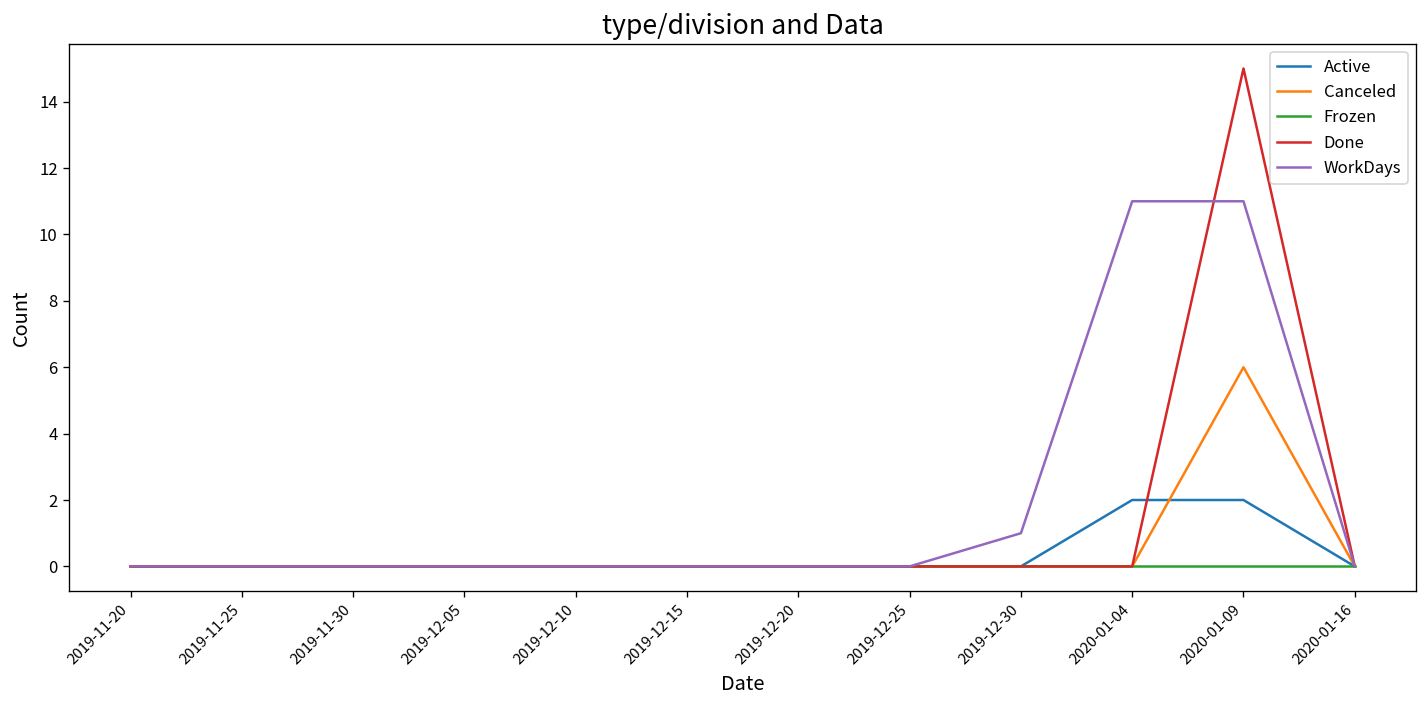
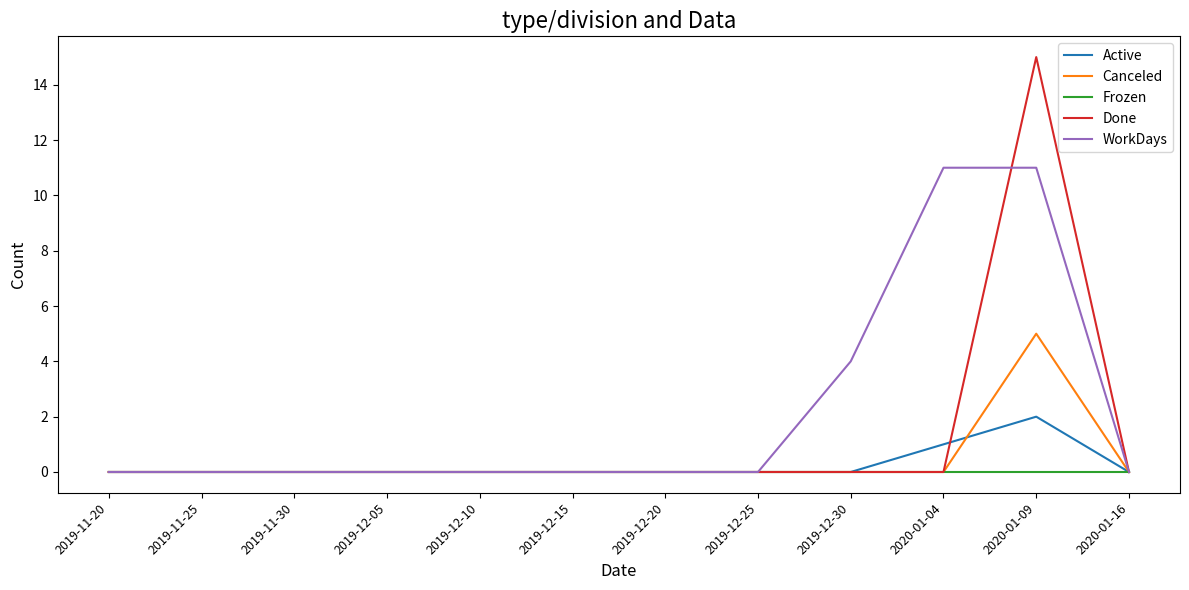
  {
    "Active": {
-     "2020-01-04": 2,
+     "2020-01-04": 1,
      "2020-01-09": 2
    },
    "Canceled": {
-     "2020-01-09": 6
+     "2020-01-09": 5
    },
    "Frozen": {
      "2020-01-09": 0
    },
    "Done": {
      "2020-01-09": 15
    },
    "WorkDays": {
-     "2019-12-30": 1,
+     "2019-12-30": 4,
      "2020-01-04": 11,
      "2020-01-09": 11
    }
  }
